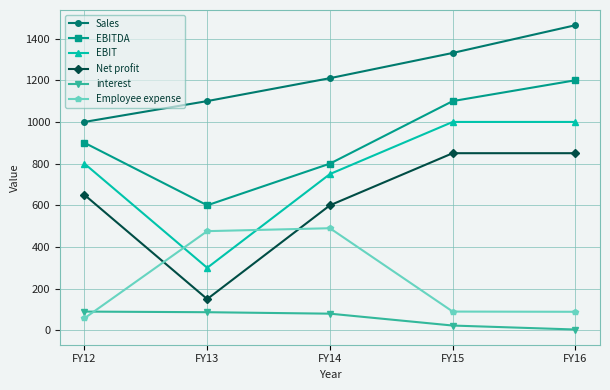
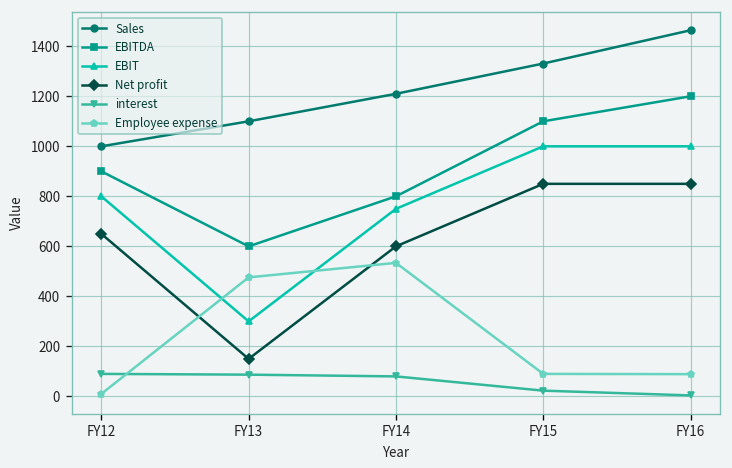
  {
    "Net profit": {
      "FY12": 650,
      "FY13": 150,
      "FY14": 600,
      "FY15": 850,
      "FY16": 850
    },
    "Employee expense": {
-     "FY12": 60,
+     "FY12": 10,
      "FY13": 480,
-     "FY14": 490,
+     "FY14": 530,
      "FY15": 90,
      "FY16": 90
    }
  }
